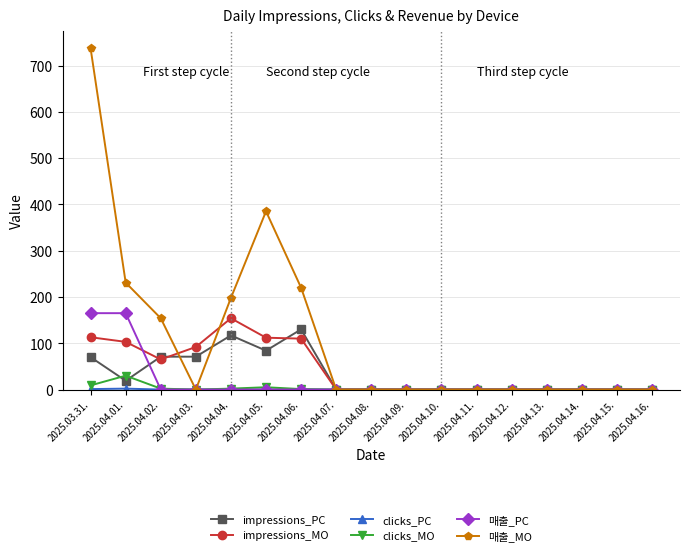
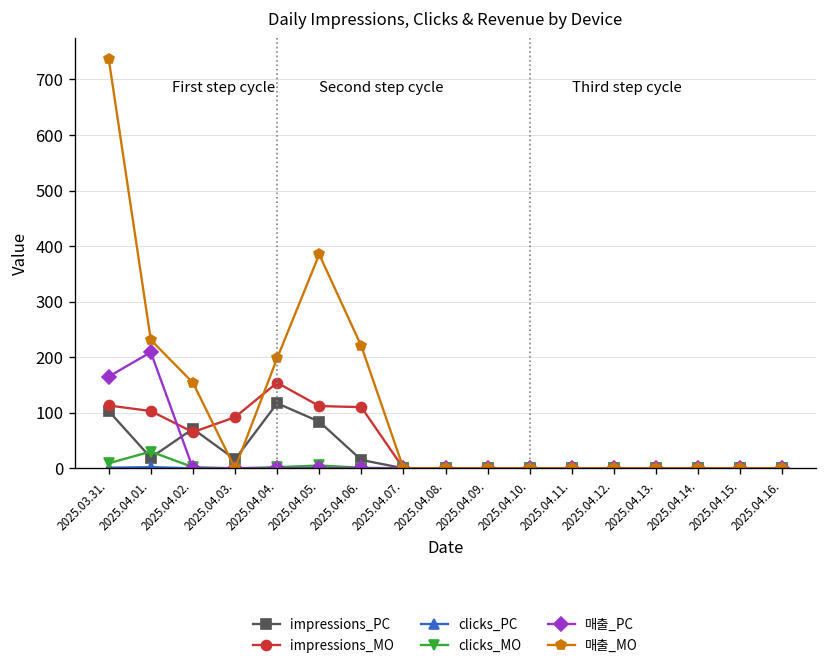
  {
    "impressions_PC": {
-     "2025.03.31.": 70,
+     "2025.03.31.": 100,
      "2025.04.01.": 20,
      "2025.04.02.": 70,
-     "2025.04.03.": 70,
+     "2025.04.03.": 20,
      "2025.04.04.": 120,
      "2025.04.05.": 80,
-     "2025.04.06.": 130
+     "2025.04.06.": 20
    },
    "impressions_MO": {
      "2025.03.31.": 110,
      "2025.04.01.": 100,
      "2025.04.02.": 70,
      "2025.04.03.": 90,
      "2025.04.04.": 150,
      "2025.04.05.": 110,
      "2025.04.06.": 110
    },
    "clicks_PC": {
      "2025.03.31.": 0,
      "2025.04.01.": 0
    },
    "clicks_MO": {
      "2025.03.31.": 10,
      "2025.04.01.": 30
    },
    "매출_PC": {
      "2025.03.31.": 170,
-     "2025.04.01.": 170
+     "2025.04.01.": 210
    },
    "매출_MO": {
      "2025.03.31.": 740,
      "2025.04.01.": 230,
      "2025.04.02.": 150,
      "2025.04.04.": 200,
      "2025.04.05.": 390,
      "2025.04.06.": 220
    }
  }
